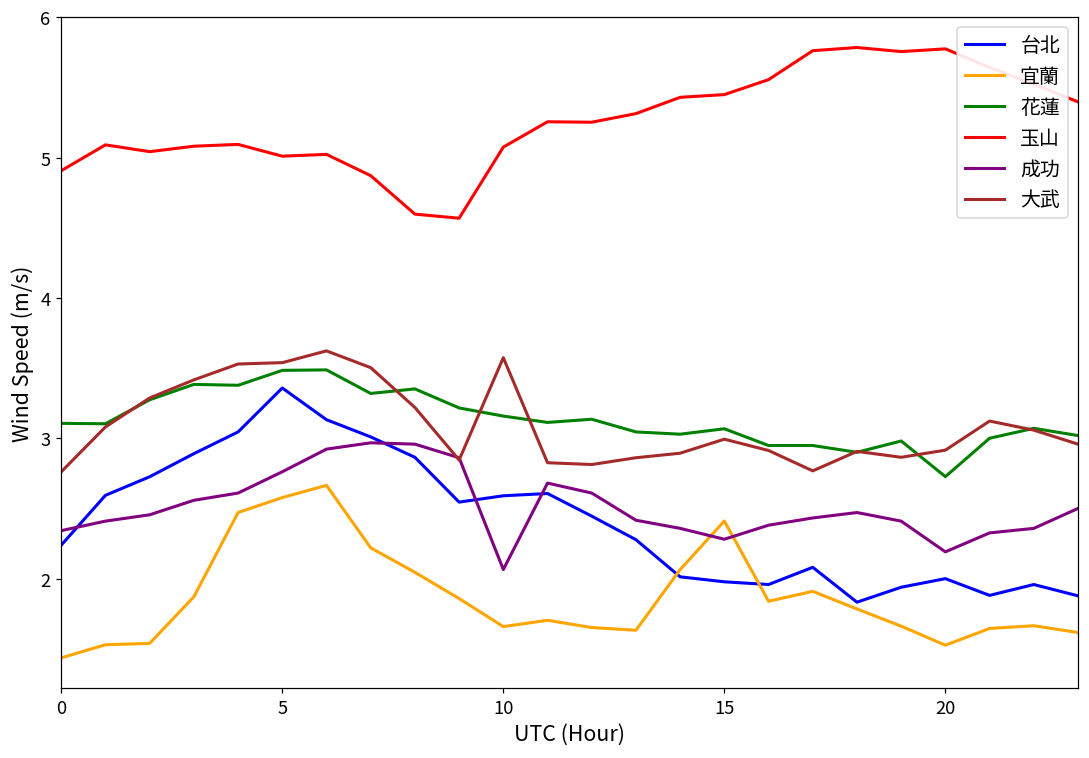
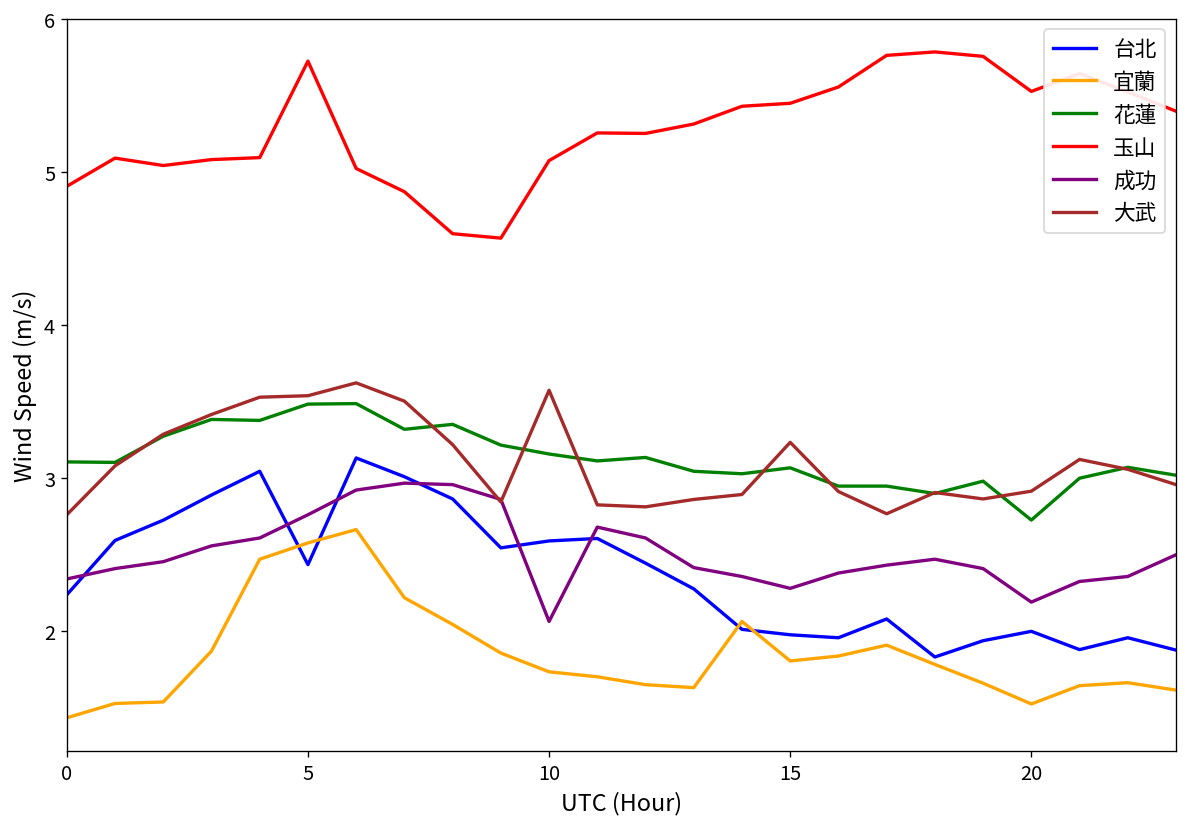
  {
    "台北": {
      "0": 2.24,
-     "5": 3.36,
+     "5": 2.44,
      "10": 2.59,
      "15": 1.98,
      "20": 2.00
    },
    "宜蘭": {
      "0": 1.44,
      "5": 2.58,
-     "10": 1.66,
-     "15": 2.41,
+     "10": 1.74,
+     "15": 1.81,
      "20": 1.53
    },
    "花蓮": {
      "0": 3.11,
      "5": 3.48,
      "10": 3.16,
      "15": 3.07,
      "20": 2.73
    },
    "玉山": {
      "0": 4.91,
-     "5": 5.01,
+     "5": 5.72,
      "10": 5.07,
      "15": 5.45,
-     "20": 5.77
+     "20": 5.53
    },
    "成功": {
      "0": 2.34,
      "5": 2.76,
      "10": 2.06,
      "15": 2.28,
      "20": 2.19
    },
    "大武": {
      "0": 2.76,
      "5": 3.54,
      "10": 3.57,
-     "15": 2.99,
+     "15": 3.23,
      "20": 2.92
    }
  }
